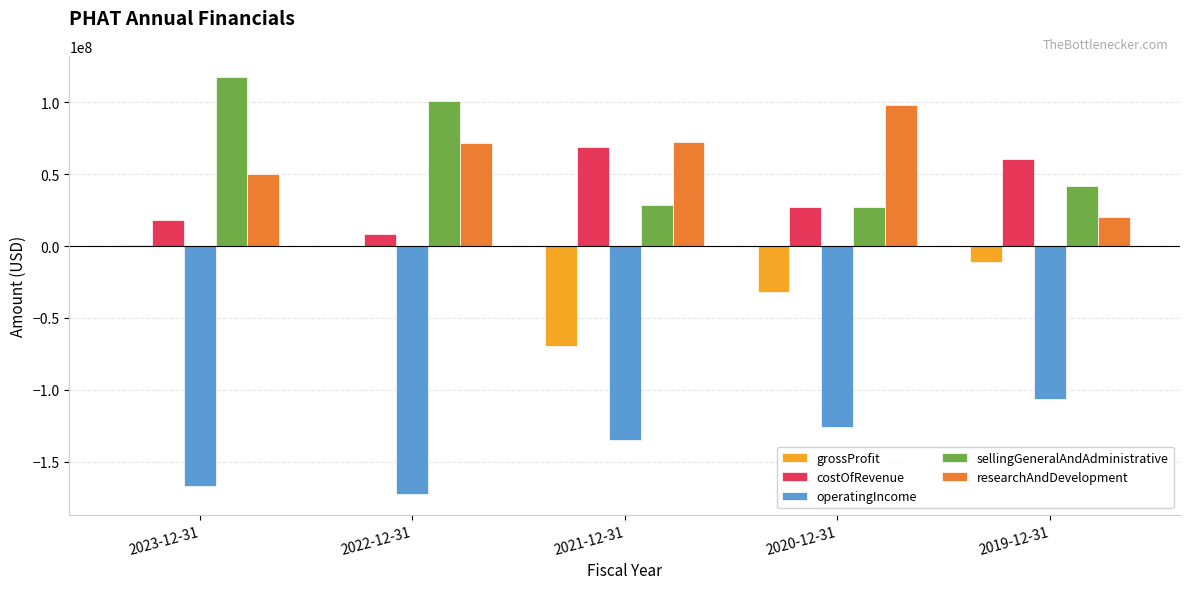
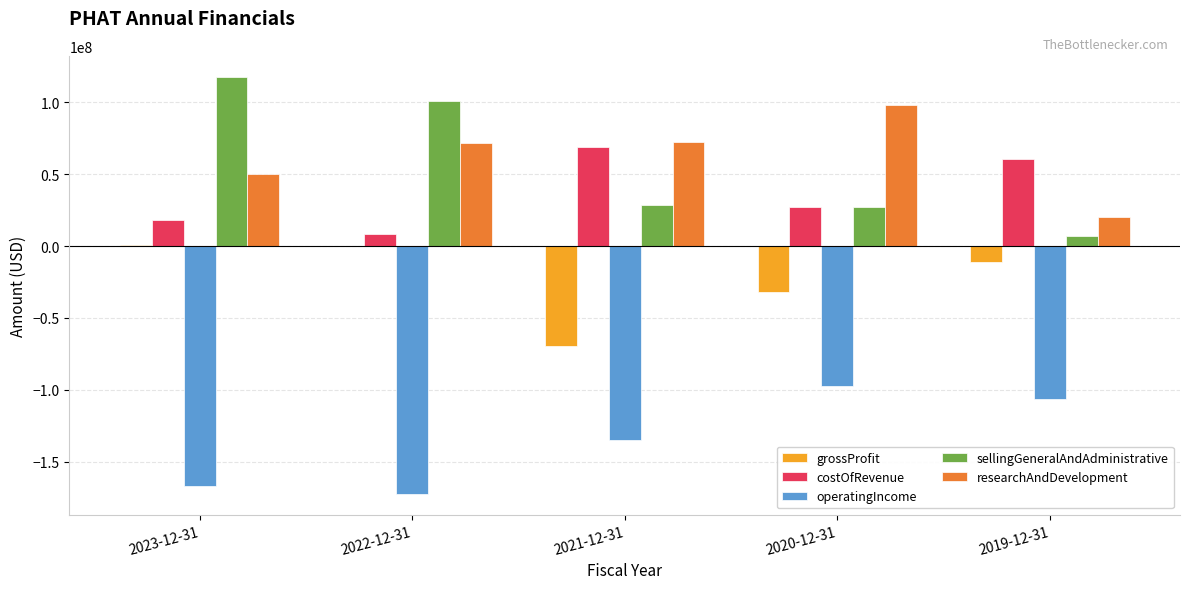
  {
    "costOfRevenue": {
      "2023-12-31": 18000000,
      "2022-12-31": 8000000,
      "2021-12-31": 69000000,
      "2020-12-31": 28000000,
      "2019-12-31": 60000000
    },
    "operatingIncome": {
      "2023-12-31": -167000000,
      "2022-12-31": -172000000,
      "2021-12-31": -135000000,
-     "2020-12-31": -126000000,
+     "2020-12-31": -97000000,
      "2019-12-31": -106000000
    },
    "sellingGeneralAndAdministrative": {
      "2023-12-31": 118000000,
      "2022-12-31": 101000000,
      "2021-12-31": 28000000,
      "2020-12-31": 28000000,
-     "2019-12-31": 42000000
+     "2019-12-31": 7000000
    }
  }
